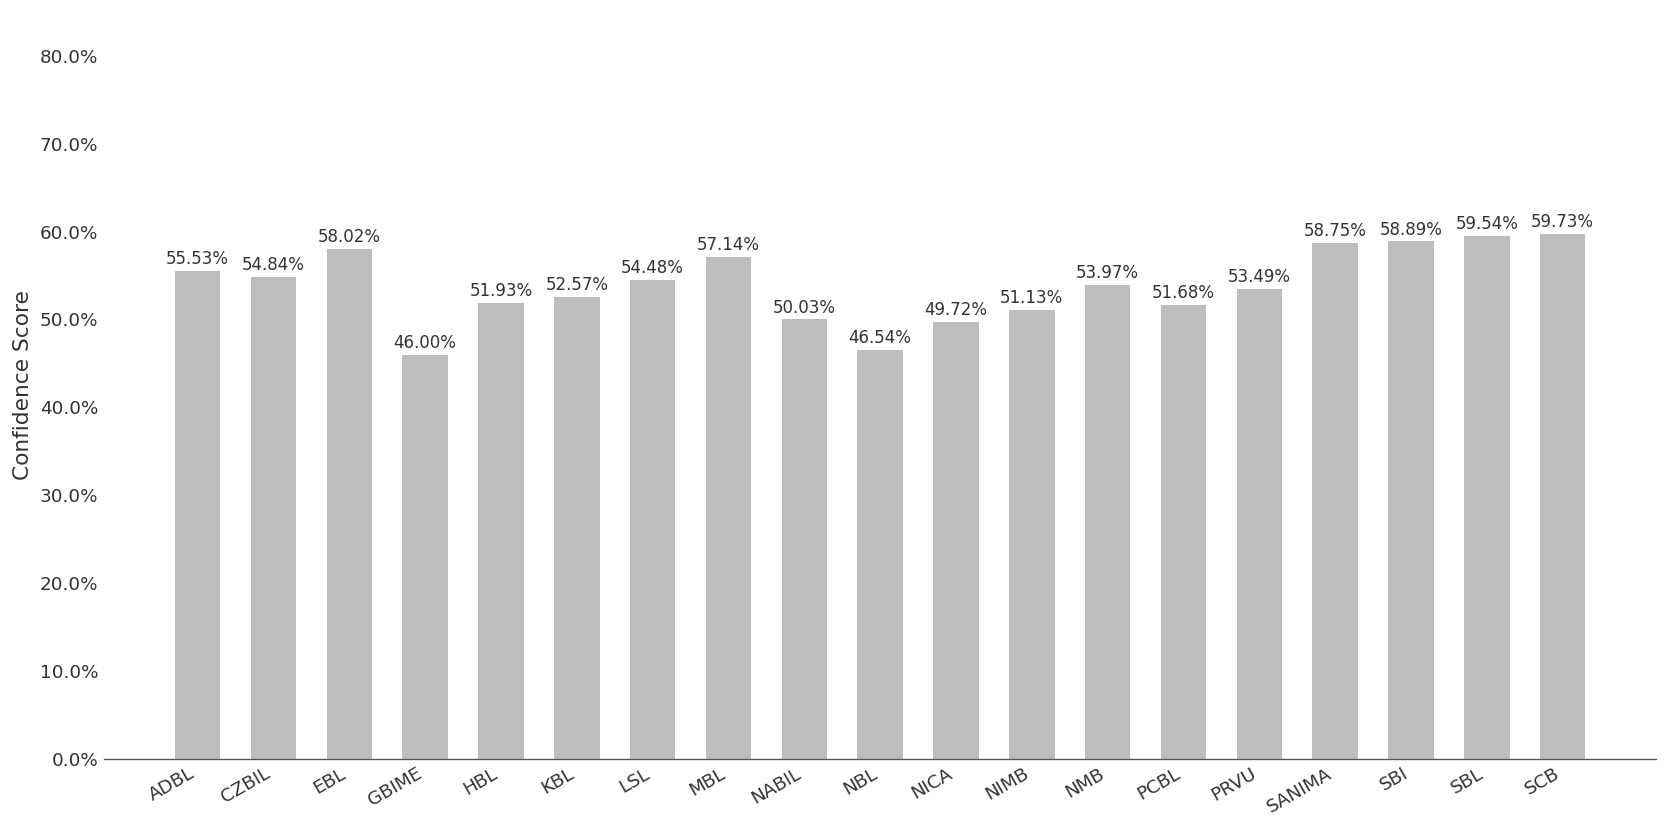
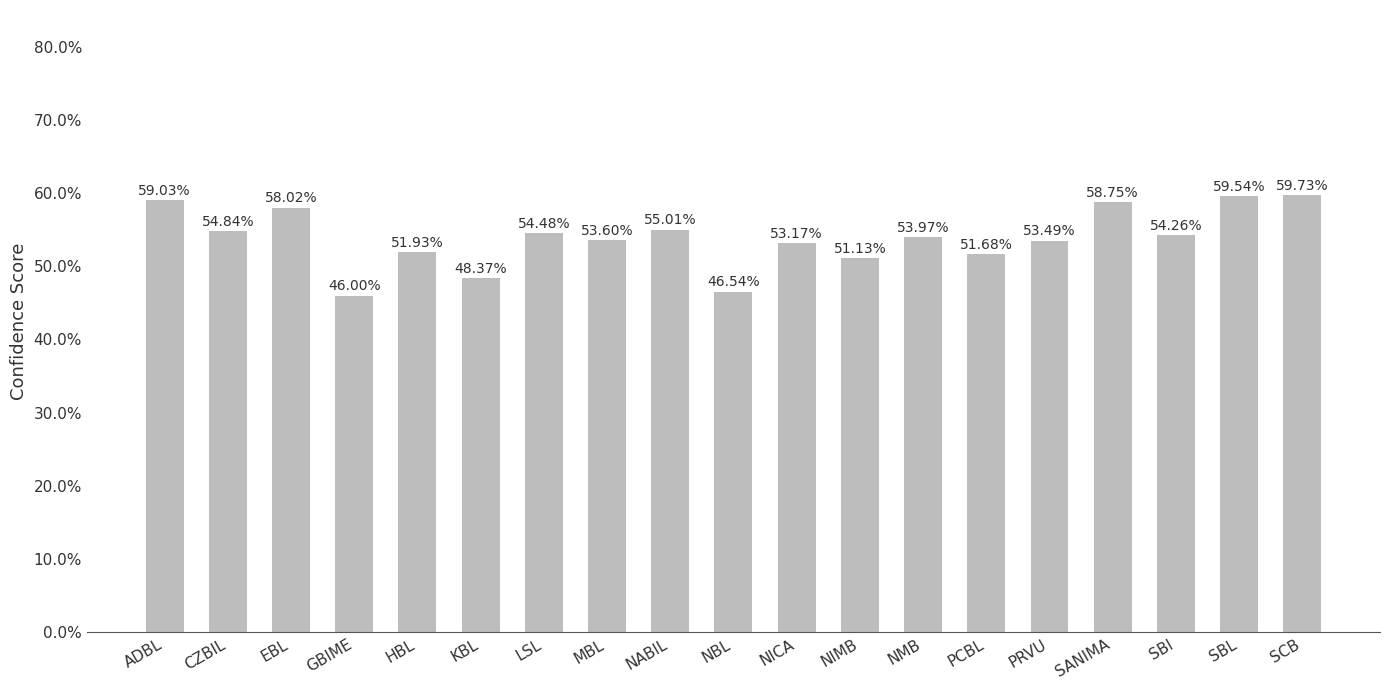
  {
-   "ADBL": "55.53%",
+   "ADBL": "59.03%",
    "CZBIL": "54.84%",
    "EBL": "58.02%",
    "GBIME": "46.00%",
    "HBL": "51.93%",
-   "KBL": "52.57%",
+   "KBL": "48.37%",
    "LSL": "54.48%",
-   "MBL": "57.14%",
-   "NABIL": "50.03%",
+   "MBL": "53.60%",
+   "NABIL": "55.01%",
    "NBL": "46.54%",
-   "NICA": "49.72%",
+   "NICA": "53.17%",
    "NIMB": "51.13%",
    "NMB": "53.97%",
    "PCBL": "51.68%",
    "PRVU": "53.49%",
    "SANIMA": "58.75%",
-   "SBI": "58.89%",
+   "SBI": "54.26%",
    "SBL": "59.54%",
    "SCB": "59.73%"
  }
